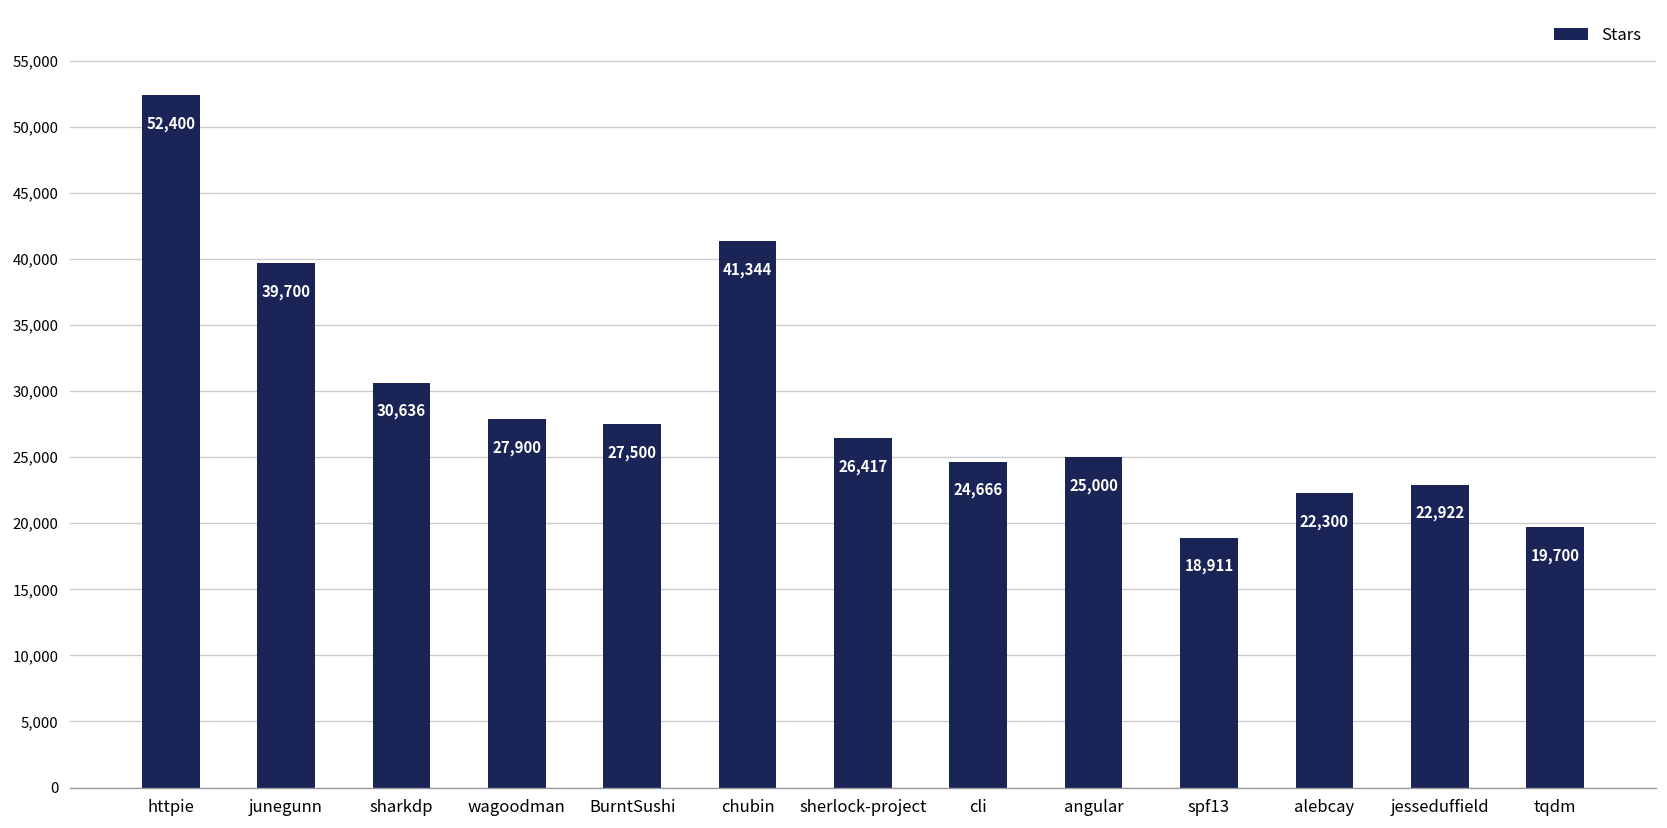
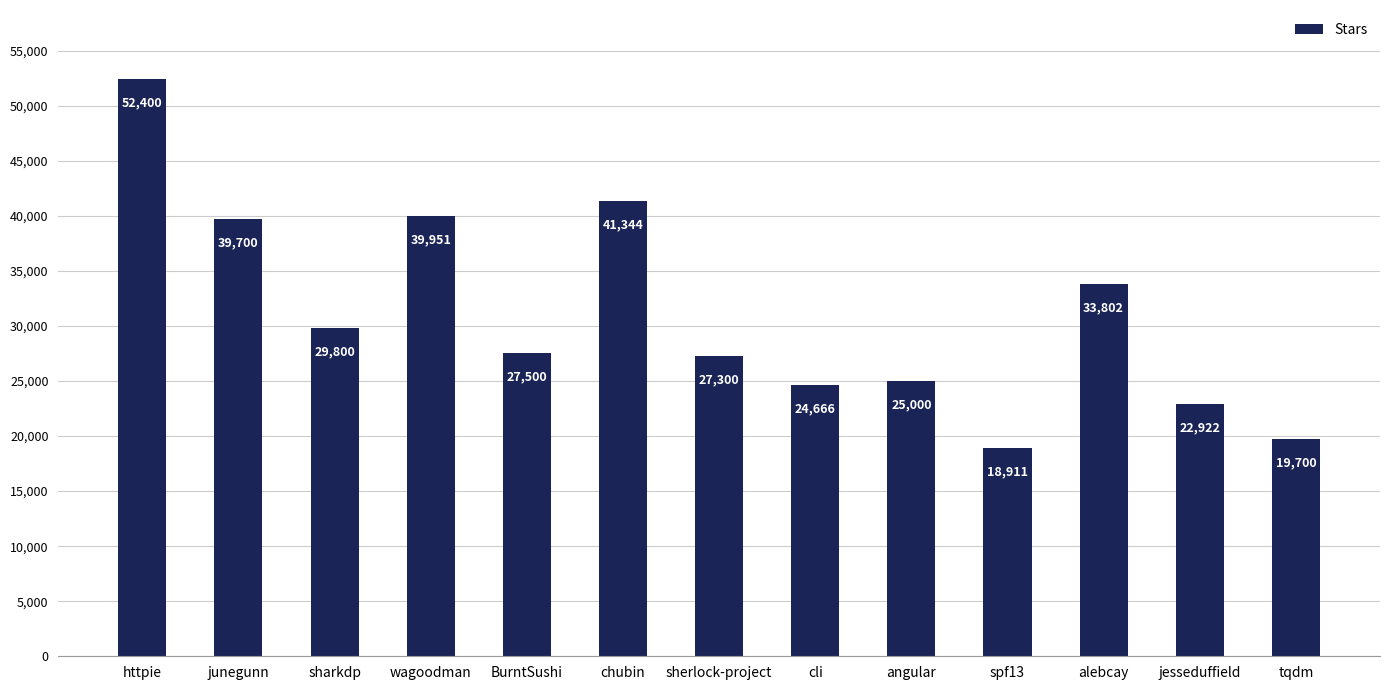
  {
    "httpie": "52,400",
    "junegunn": "39,700",
-   "sharkdp": "30,636",
-   "wagoodman": "27,900",
+   "sharkdp": "29,800",
+   "wagoodman": "39,951",
    "BurntSushi": "27,500",
    "chubin": "41,344",
-   "sherlock-project": "26,417",
+   "sherlock-project": "27,300",
    "cli": "24,666",
    "angular": "25,000",
    "spf13": "18,911",
-   "alebcay": "22,300",
+   "alebcay": "33,802",
    "jesseduffield": "22,922",
    "tqdm": "19,700"
  }
